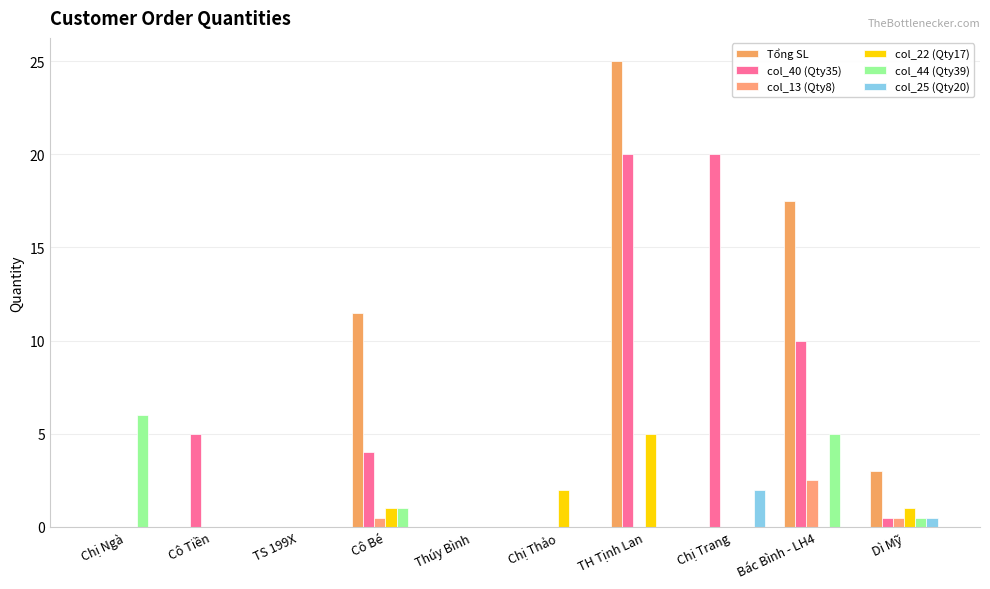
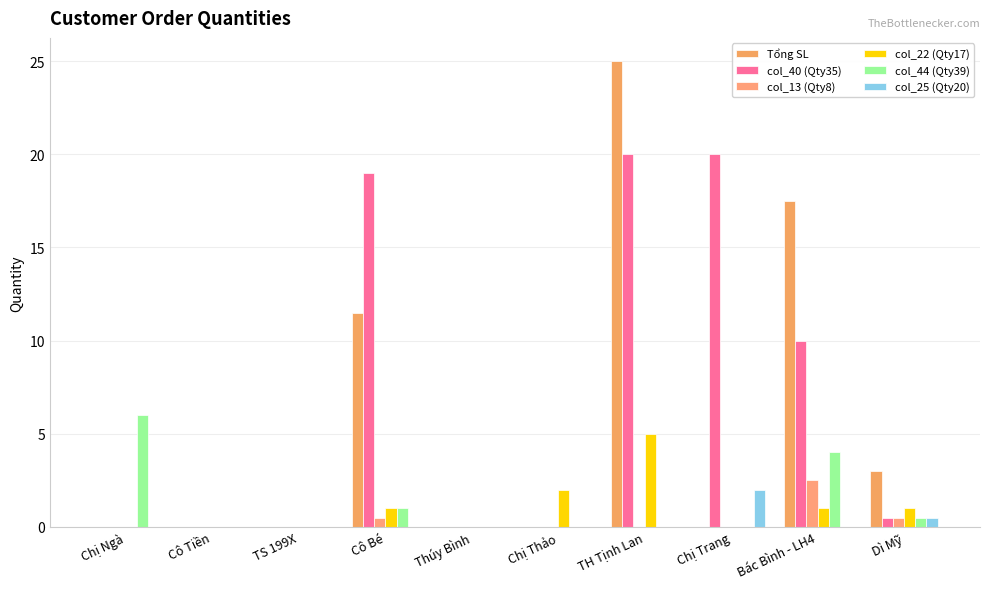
  {
    "col_40 (Qty35)": {
      "Chị Ngà": 0,
-     "Cô Tiền": 5,
+     "Cô Tiền": 0,
      "TS 199X": 0,
-     "Cô Bé": 4,
+     "Cô Bé": 19,
      "Thúy Bình": 0,
      "Chị Thảo": 0,
      "TH Tịnh Lan": 20,
      "Chị Trang": 20,
      "Bác Bình - LH4": 10,
      "Dì Mỹ": 0.5
    },
    "col_22 (Qty17)": {
      "Chị Ngà": 0,
      "Cô Tiền": 0,
      "TS 199X": 0,
      "Cô Bé": 1,
      "Thúy Bình": 0,
      "Chị Thảo": 2,
      "TH Tịnh Lan": 5,
      "Chị Trang": 0,
-     "Bác Bình - LH4": 0,
+     "Bác Bình - LH4": 1,
      "Dì Mỹ": 1
    },
    "col_44 (Qty39)": {
      "Chị Ngà": 6,
      "Cô Tiền": 0,
      "TS 199X": 0,
      "Cô Bé": 1,
      "Thúy Bình": 0,
      "Chị Thảo": 0,
      "TH Tịnh Lan": 0,
      "Chị Trang": 0,
-     "Bác Bình - LH4": 5,
+     "Bác Bình - LH4": 4,
      "Dì Mỹ": 0.5
    },
    "col_25 (Qty20)": {
      "Chị Ngà": 0,
      "Cô Tiền": 0,
      "TS 199X": 0,
      "Cô Bé": 0,
      "Thúy Bình": 0,
      "Chị Thảo": 0,
      "TH Tịnh Lan": 0,
      "Chị Trang": 2,
      "Bác Bình - LH4": 0,
      "Dì Mỹ": 0.5
    }
  }
